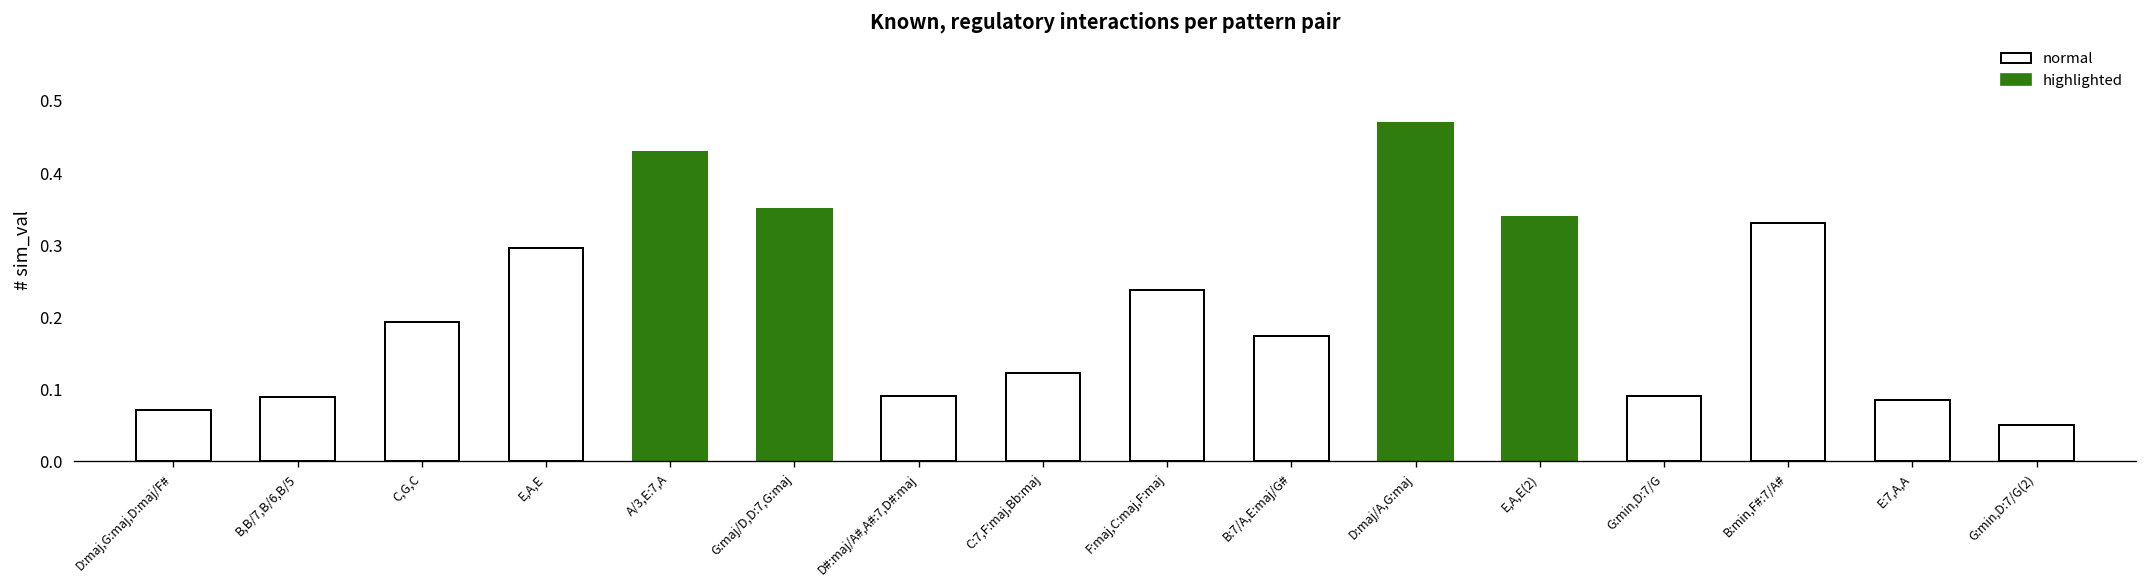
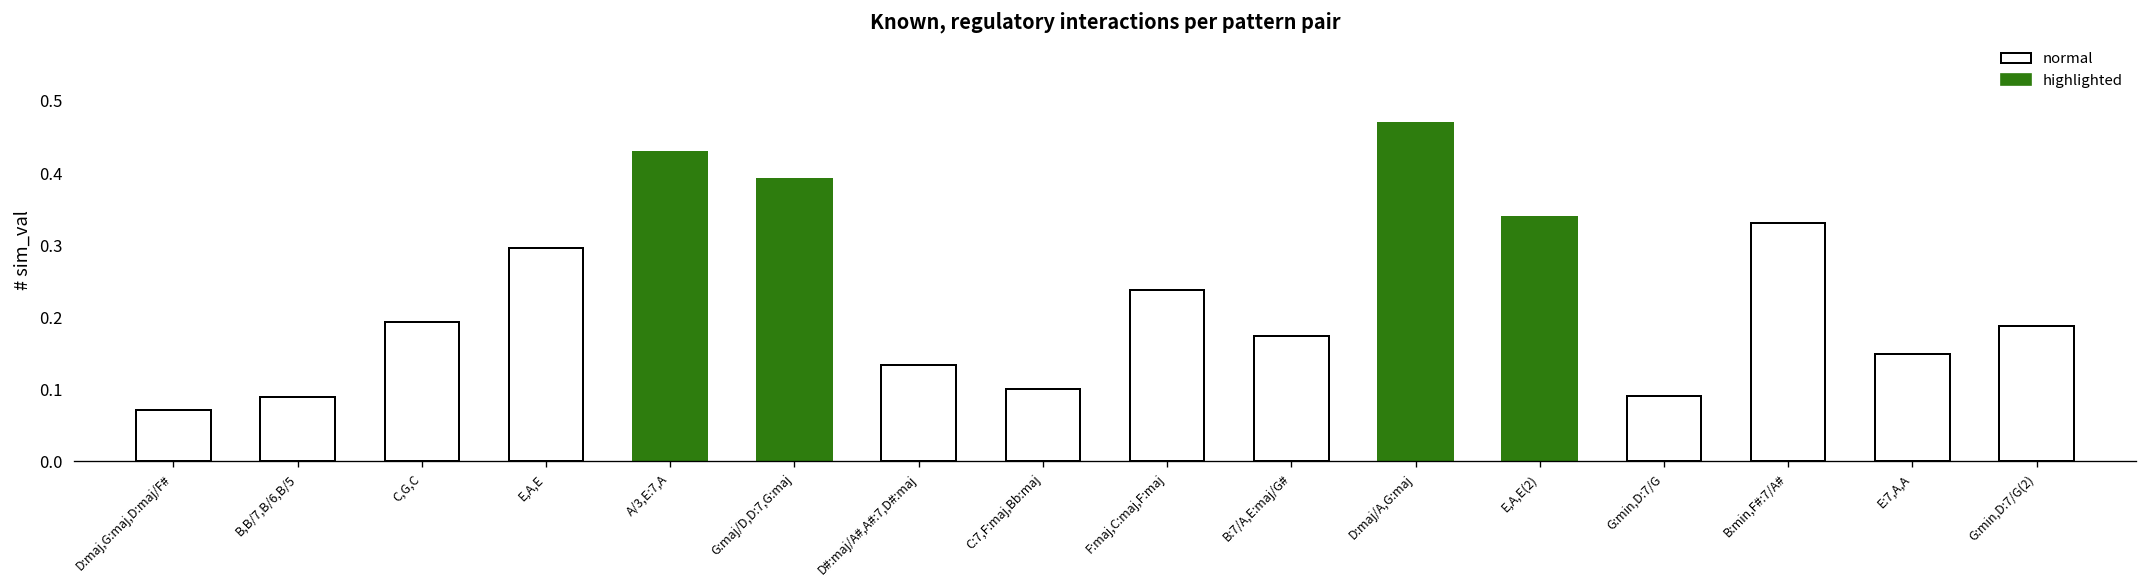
  {
    "D:maj,G:maj,D:maj/F#": 0.07,
    "B,B/7,B/6,B/5": 0.09,
    "C,G,C": 0.19,
    "E,A,E": 0.30,
    "A/3,E:7,A": 0.43,
-   "G:maj/D,D:7,G:maj": 0.35,
-   "D#:maj/A#,A#:7,D#:maj": 0.09,
-   "C:7,F:maj,Bb:maj": 0.12,
+   "G:maj/D,D:7,G:maj": 0.39,
+   "D#:maj/A#,A#:7,D#:maj": 0.13,
+   "C:7,F:maj,Bb:maj": 0.10,
    "F:maj,C:maj,F:maj": 0.24,
    "B:7/A,E:maj/G#": 0.17,
    "D:maj/A,G:maj": 0.47,
    "E,A,E(2)": 0.34,
    "G:min,D:7/G": 0.09,
    "B:min,F#:7/A#": 0.33,
-   "E:7,A,A": 0.09,
-   "G:min,D:7/G(2)": 0.05
+   "E:7,A,A": 0.15,
+   "G:min,D:7/G(2)": 0.19
  }
